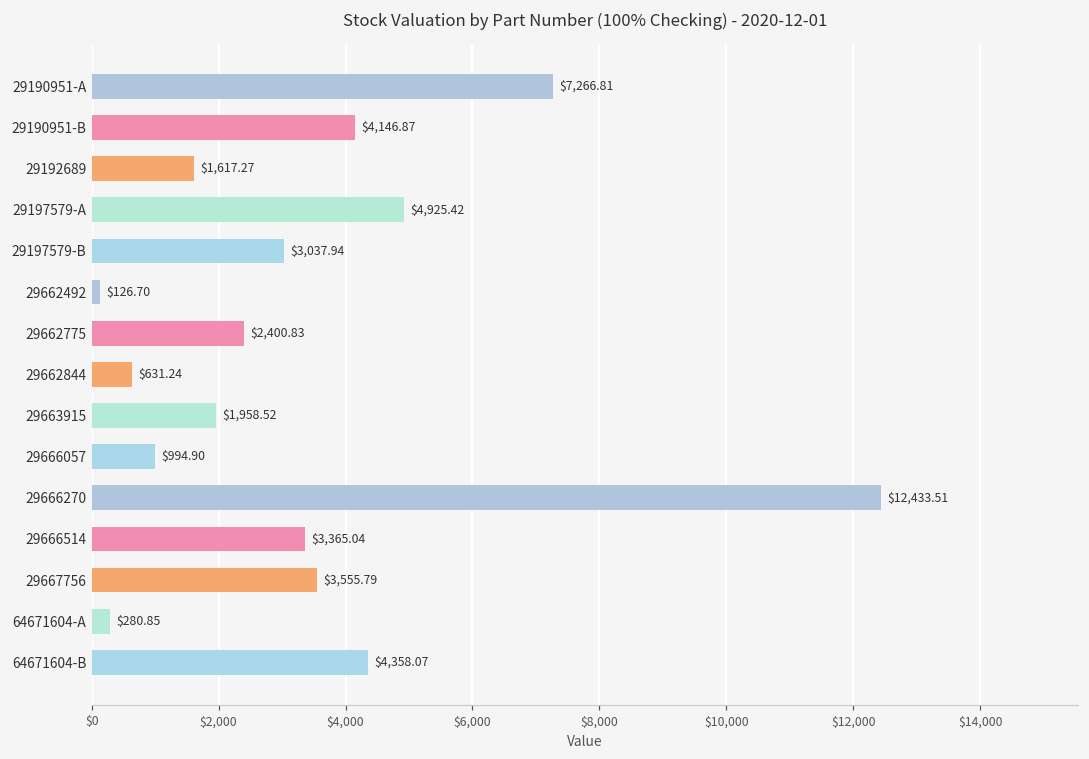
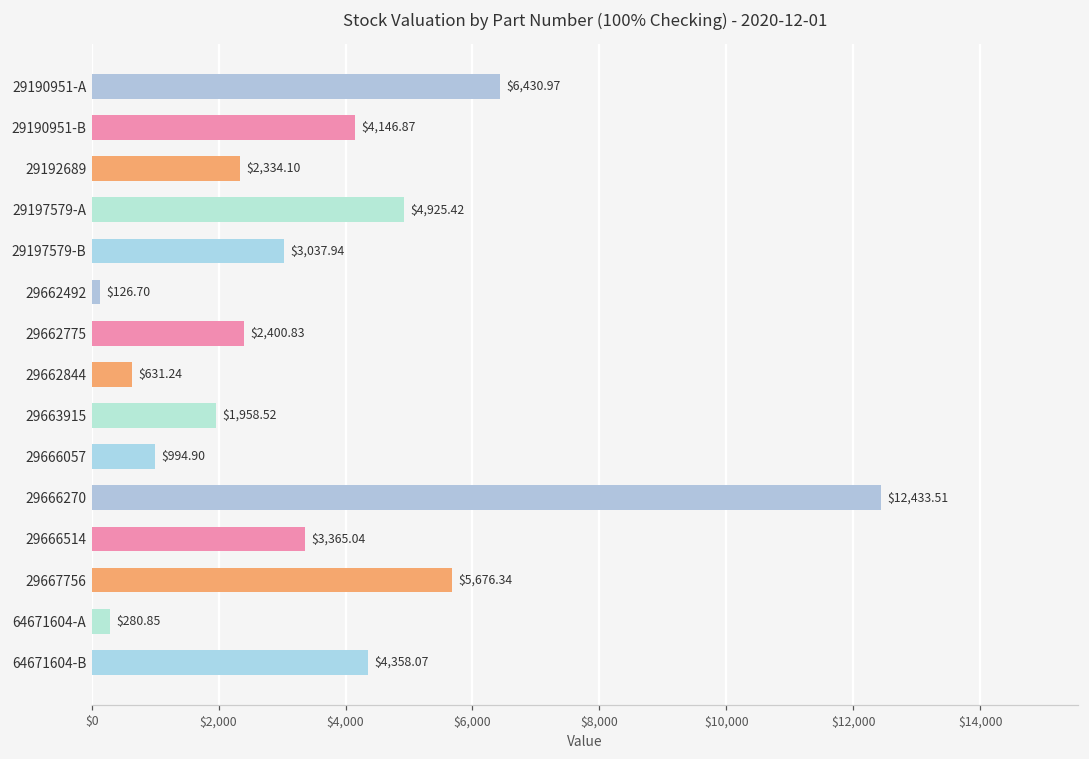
  {
-   "29190951-A": "$7,266.81",
+   "29190951-A": "$6,430.97",
    "29190951-B": "$4,146.87",
-   "29192689": "$1,617.27",
+   "29192689": "$2,334.10",
    "29197579-A": "$4,925.42",
    "29197579-B": "$3,037.94",
    "29662492": "$126.70",
    "29662775": "$2,400.83",
    "29662844": "$631.24",
    "29663915": "$1,958.52",
    "29666057": "$994.90",
    "29666270": "$12,433.51",
    "29666514": "$3,365.04",
-   "29667756": "$3,555.79",
+   "29667756": "$5,676.34",
    "64671604-A": "$280.85",
    "64671604-B": "$4,358.07"
  }
